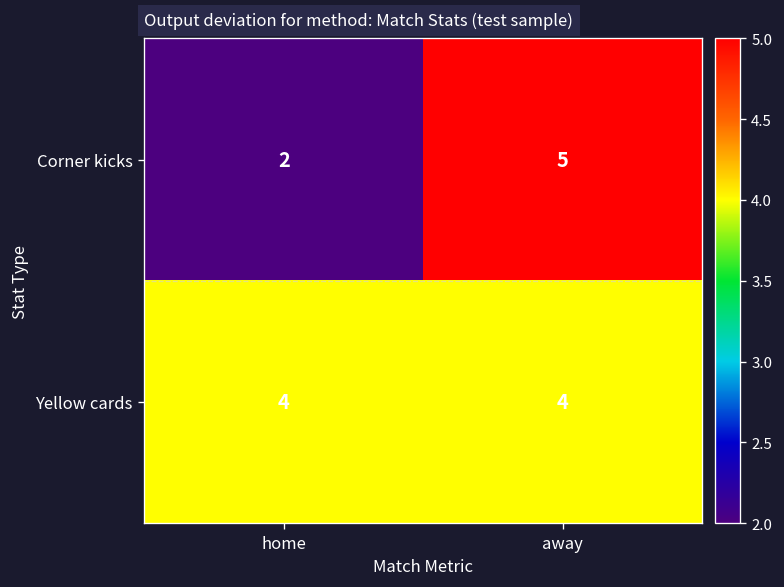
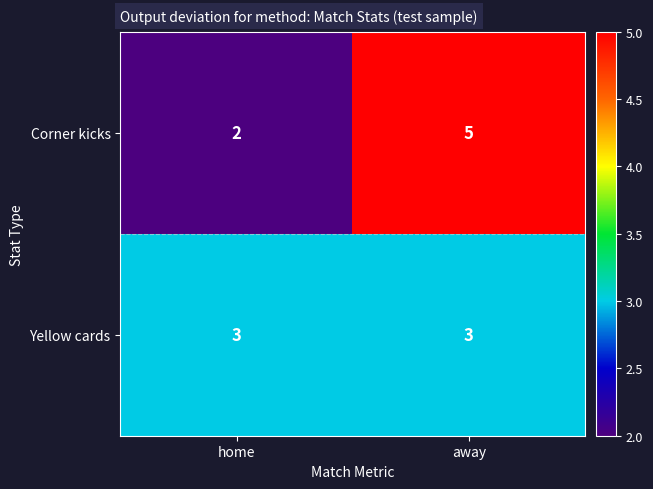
  {
    "Corner kicks": {
      "home": 2,
      "away": 5
    },
    "Yellow cards": {
-     "home": 4,
-     "away": 4
+     "home": 3,
+     "away": 3
    }
  }
